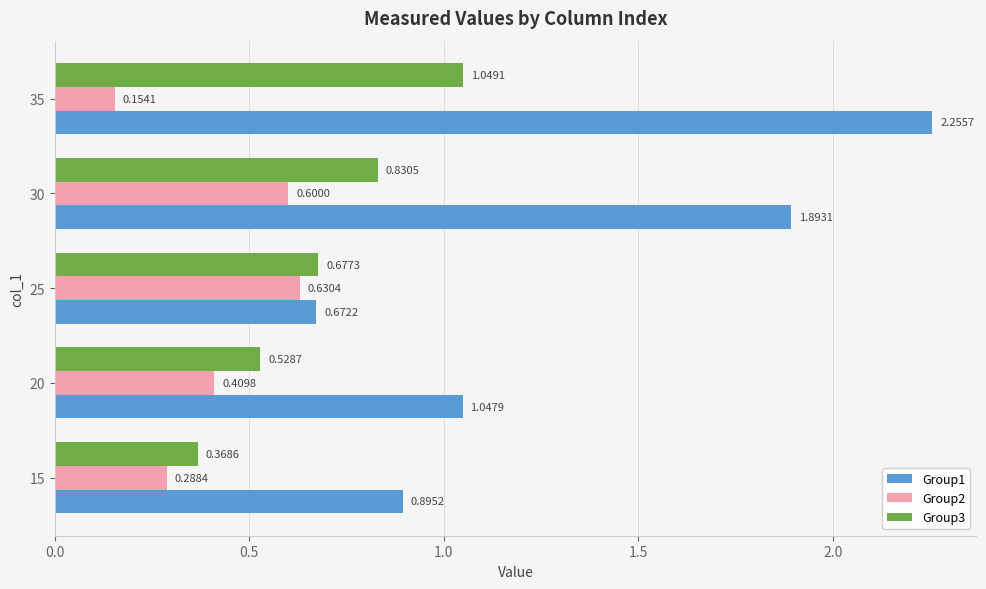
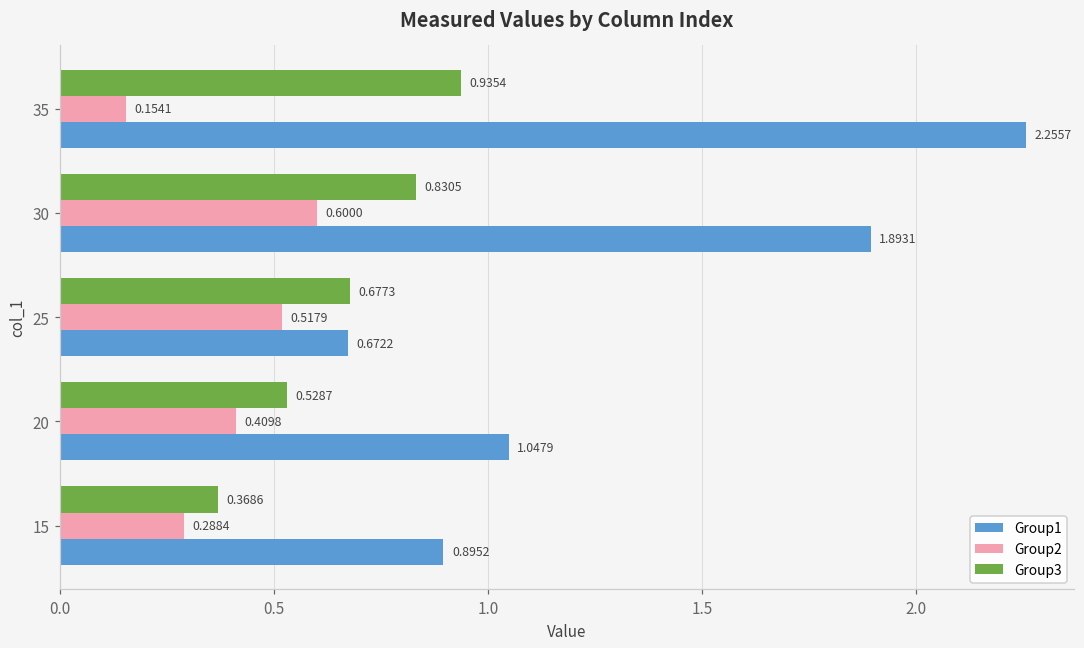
  {
    "Group1": {
      "35": 2.2557,
      "30": 1.8931,
      "25": 0.6722,
      "20": 1.0479,
      "15": 0.8952
    },
    "Group2": {
      "35": 0.1541,
      "30": 0.6000,
-     "25": 0.6304,
+     "25": 0.5179,
      "20": 0.4098,
      "15": 0.2884
    },
    "Group3": {
-     "35": 1.0491,
+     "35": 0.9354,
      "30": 0.8305,
      "25": 0.6773,
      "20": 0.5287,
      "15": 0.3686
    }
  }
